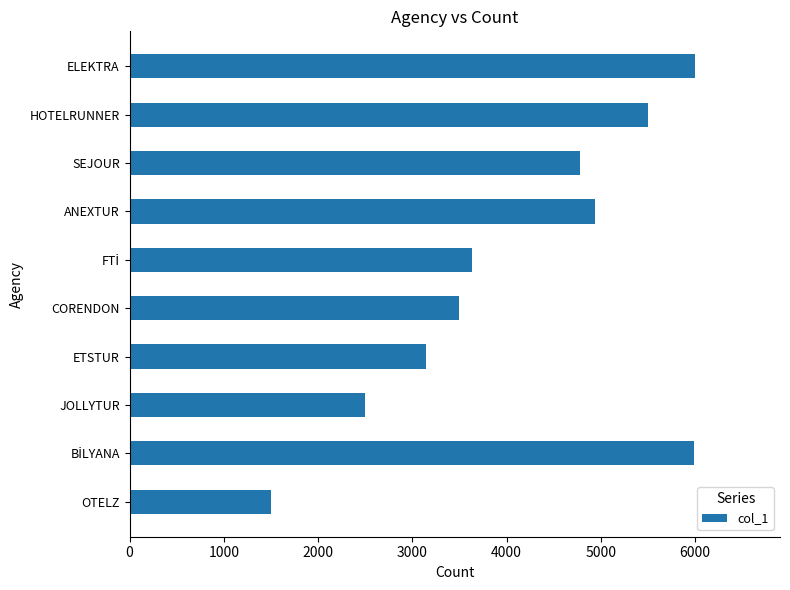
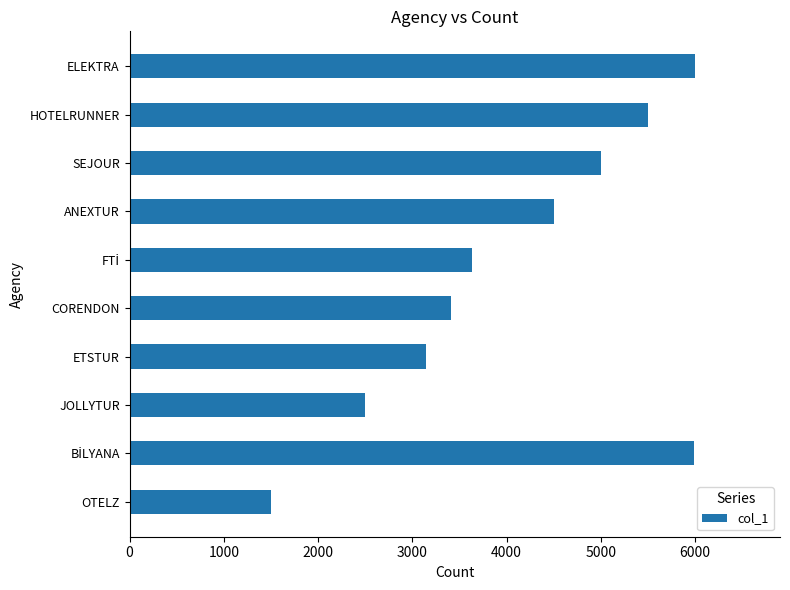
  {
    "ELEKTRA": 6000,
    "HOTELRUNNER": 5500,
-   "SEJOUR": 4800,
-   "ANEXTUR": 4900,
+   "SEJOUR": 5000,
+   "ANEXTUR": 4500,
    "FTİ": 3600,
-   "CORENDON": 3500,
+   "CORENDON": 3400,
    "ETSTUR": 3100,
    "JOLLYTUR": 2500,
    "BİLYANA": 6000,
    "OTELZ": 1500
  }
